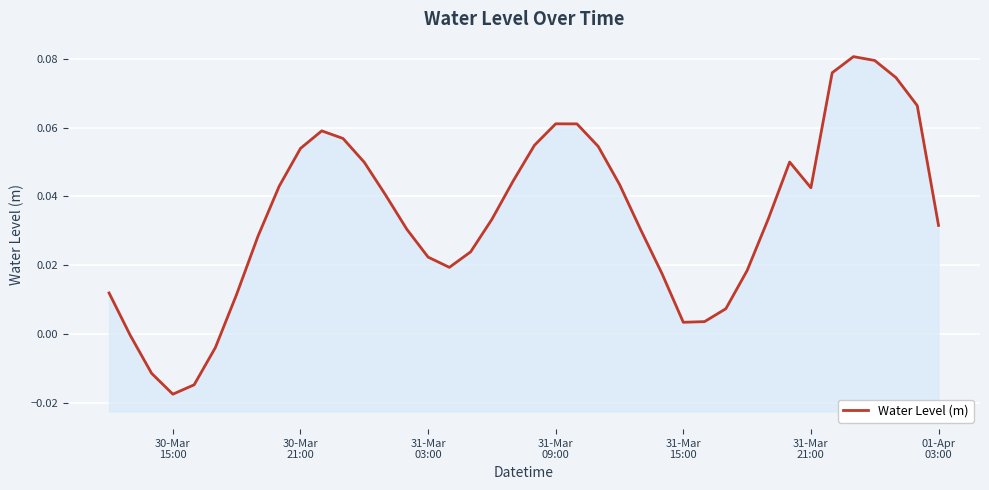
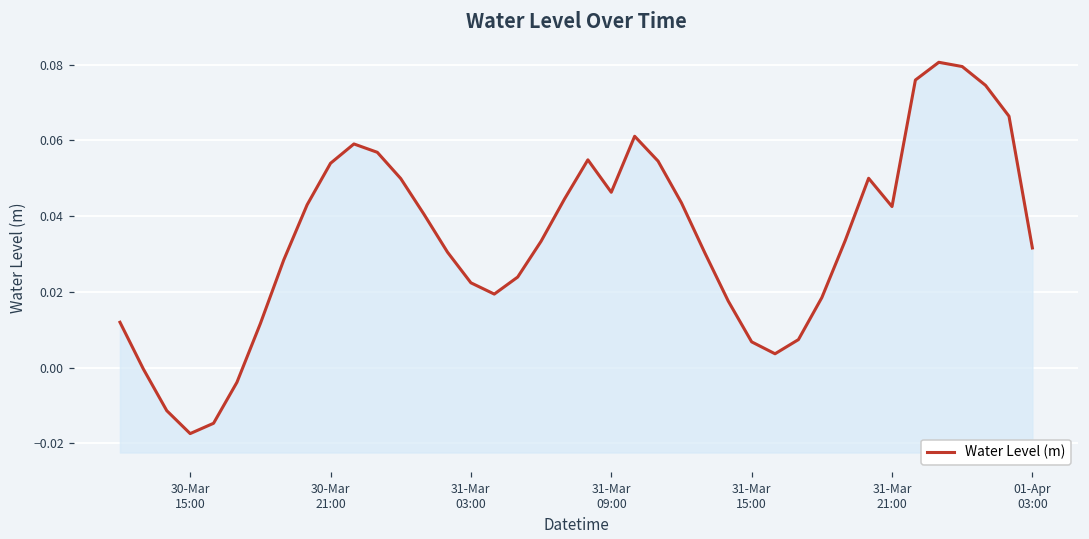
  {
    "30-Mar 15:00": -0.017,
    "30-Mar 21:00": 0.054,
    "31-Mar 03:00": 0.022,
-   "31-Mar 09:00": 0.061,
-   "31-Mar 15:00": 0.003,
+   "31-Mar 09:00": 0.046,
+   "31-Mar 15:00": 0.007,
    "31-Mar 21:00": 0.043,
    "01-Apr 03:00": 0.032
  }
